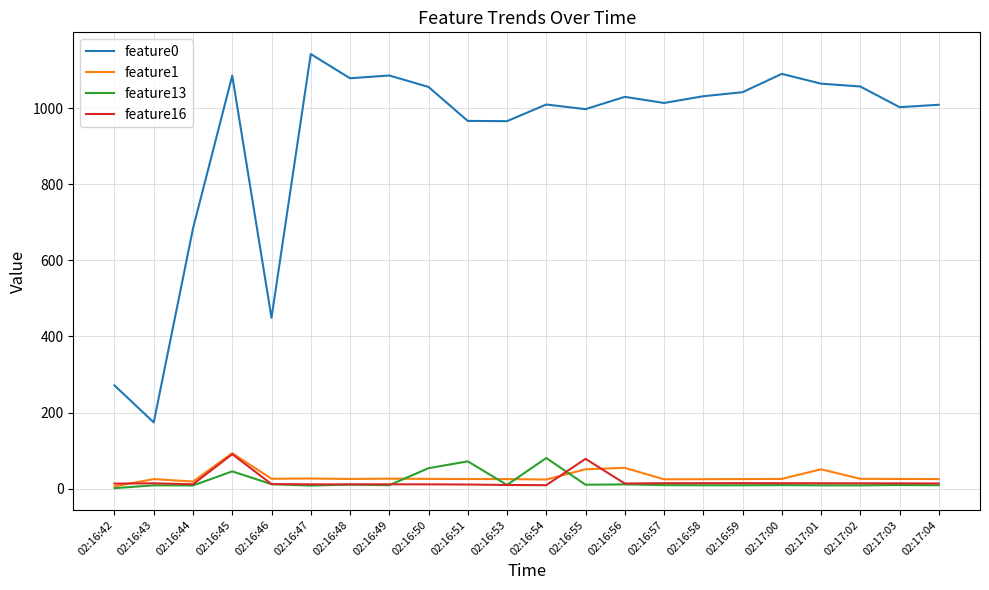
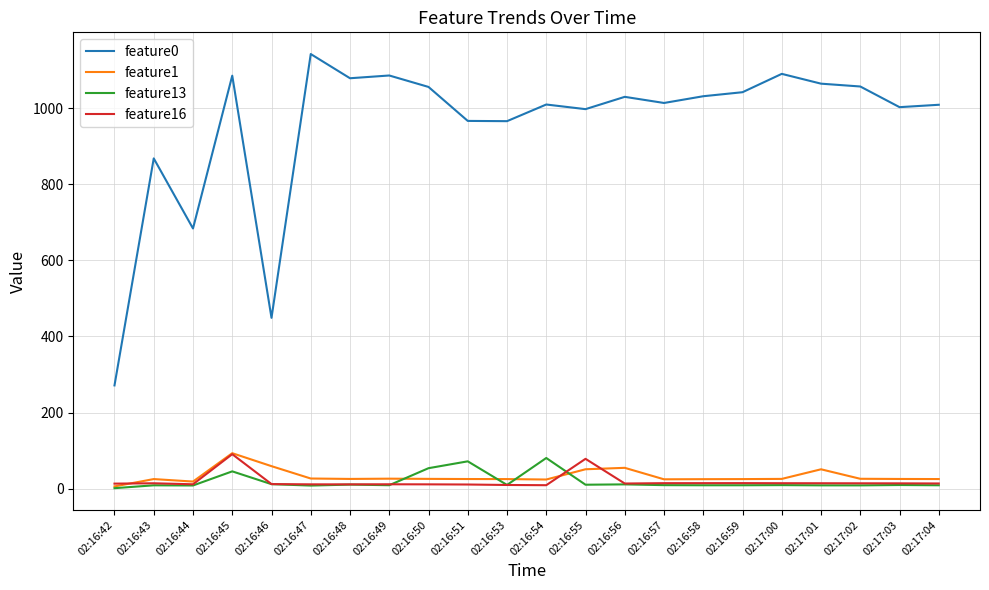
  {
    "feature0": {
      "02:16:42": 270,
-     "02:16:43": 170,
+     "02:16:43": 870,
      "02:16:44": 680,
      "02:16:45": 1090,
      "02:16:46": 450,
      "02:16:47": 1140,
      "02:16:48": 1080,
      "02:16:49": 1090,
      "02:16:50": 1060,
      "02:16:51": 970,
      "02:16:53": 970,
      "02:16:54": 1010,
      "02:16:55": 1000,
      "02:16:56": 1030,
      "02:16:57": 1010,
      "02:16:58": 1030,
      "02:16:59": 1040,
      "02:17:00": 1090,
      "02:17:01": 1060,
      "02:17:02": 1060,
      "02:17:03": 1000,
      "02:17:04": 1010
    },
    "feature1": {
      "02:16:43": 30,
      "02:16:44": 20,
-     "02:16:46": 30,
+     "02:16:46": 60,
      "02:16:47": 30,
      "02:16:48": 30,
      "02:16:49": 30,
      "02:16:50": 30,
      "02:16:51": 30,
      "02:16:53": 20,
      "02:16:54": 20,
      "02:16:55": 50,
      "02:16:56": 50,
      "02:16:57": 20,
      "02:16:58": 20,
      "02:16:59": 20,
      "02:17:00": 30,
      "02:17:01": 50,
      "02:17:02": 30,
      "02:17:03": 30,
      "02:17:04": 30
    },
    "feature13": {
      "02:16:45": 50,
      "02:16:50": 50,
      "02:16:51": 70,
      "02:16:54": 80,
      "02:16:55": 10
    },
    "feature16": {
      "02:16:42": 10,
      "02:16:50": 10,
      "02:16:51": 10,
      "02:16:54": 10,
      "02:16:55": 80
    }
  }
